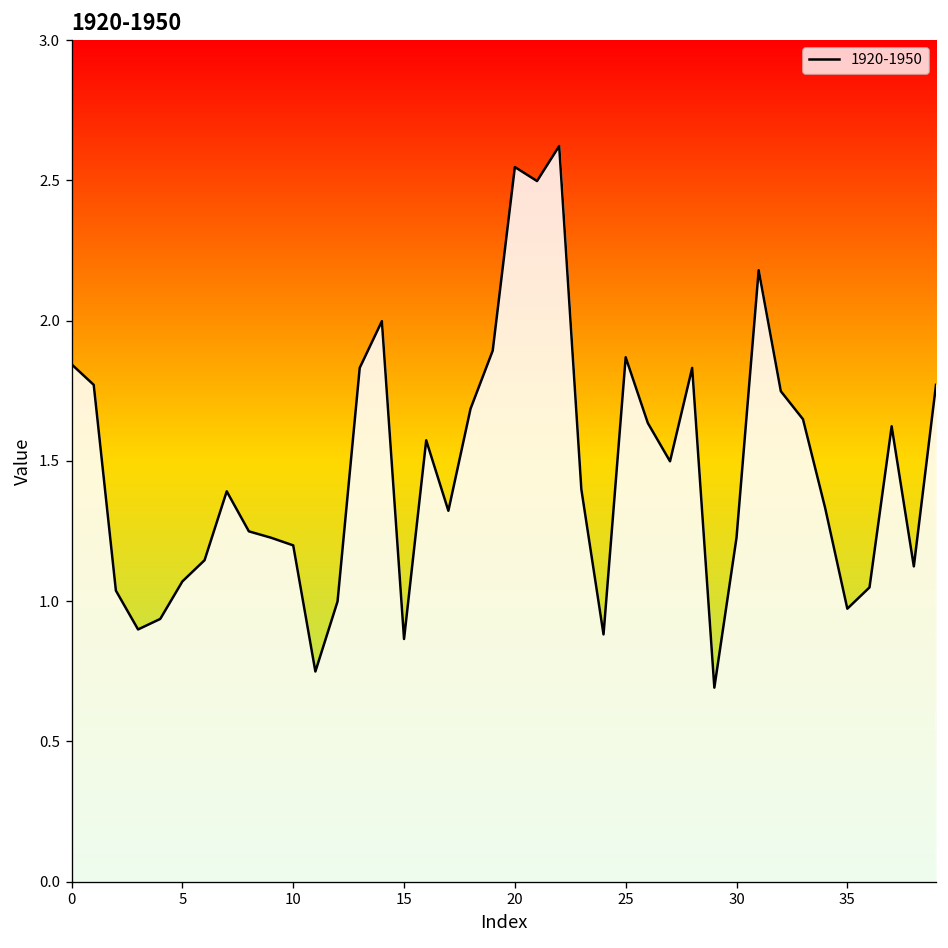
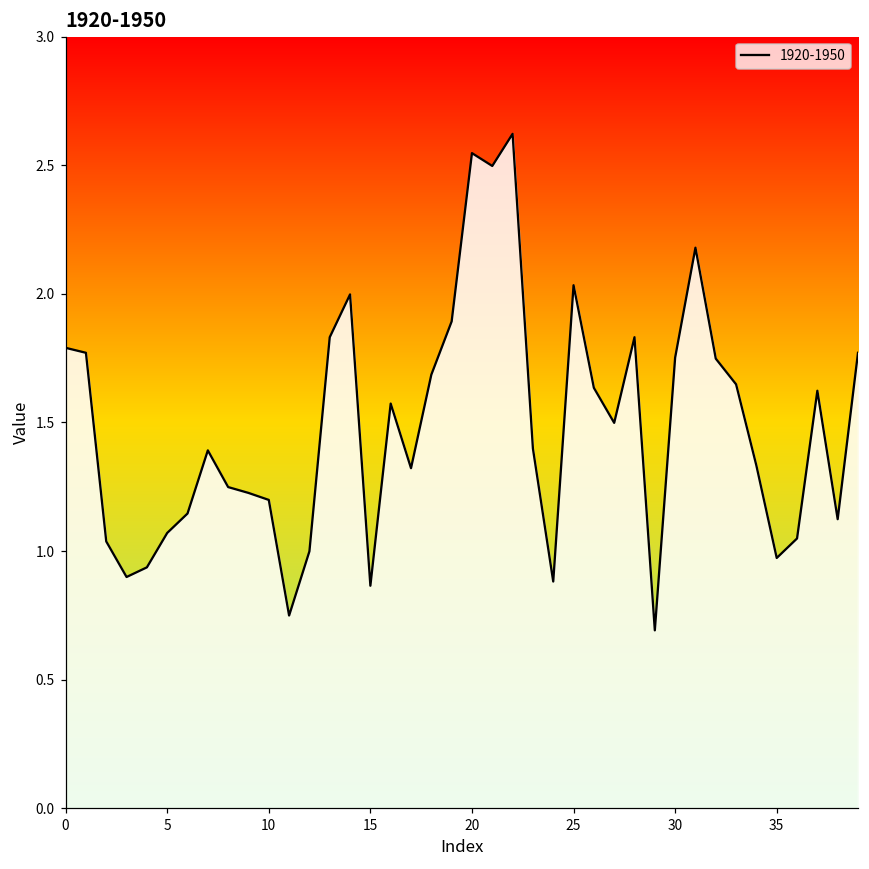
  {
-   "0": 1.84,
+   "0": 1.79,
    "5": 1.07,
    "10": 1.20,
    "15": 0.86,
    "20": 2.55,
-   "25": 1.87,
-   "30": 1.23,
+   "25": 2.03,
+   "30": 1.75,
    "35": 0.97
  }
